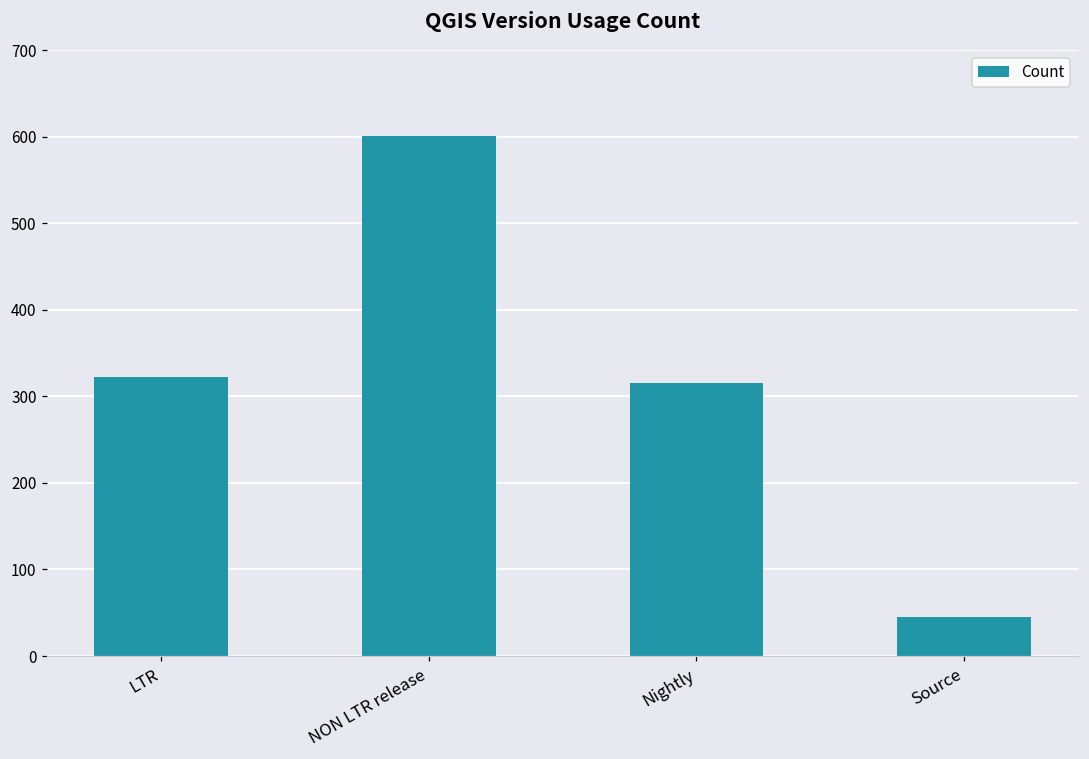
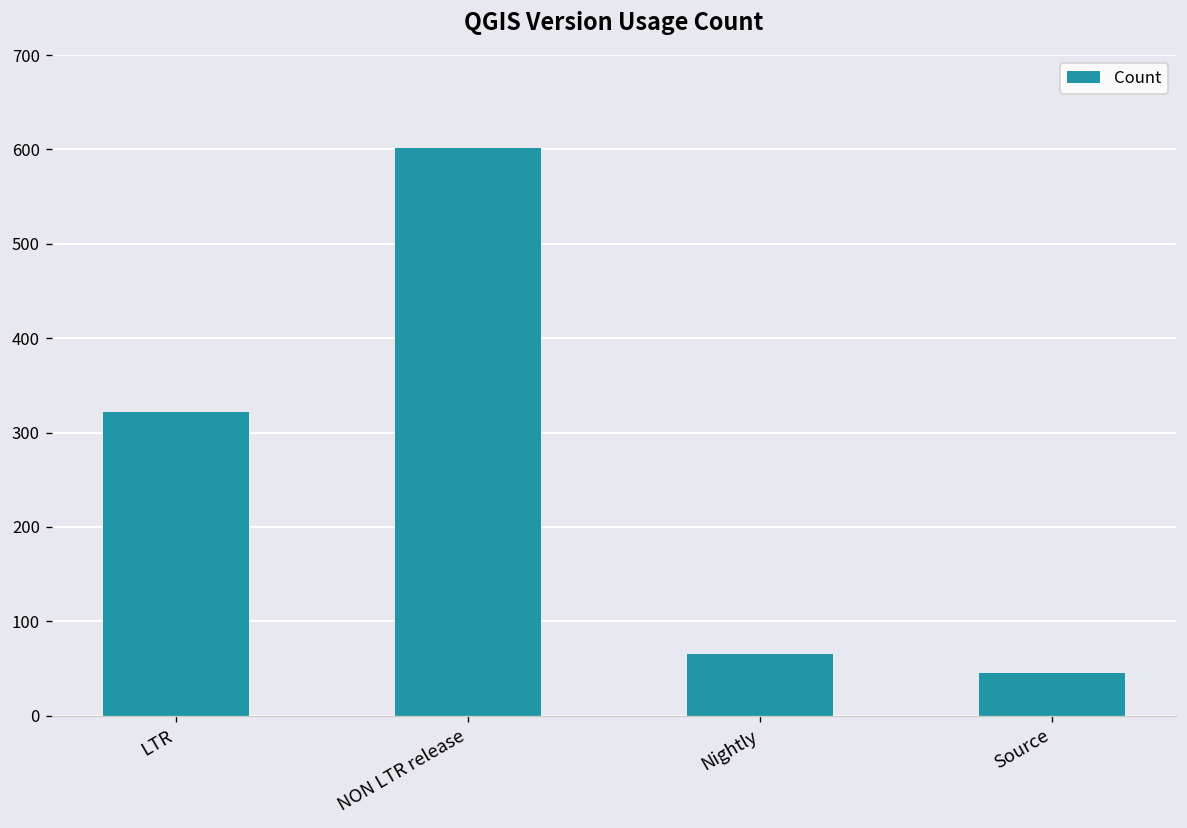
  {
    "LTR": 320,
    "NON LTR release": 600,
-   "Nightly": 320,
+   "Nightly": 70,
    "Source": 50
  }
